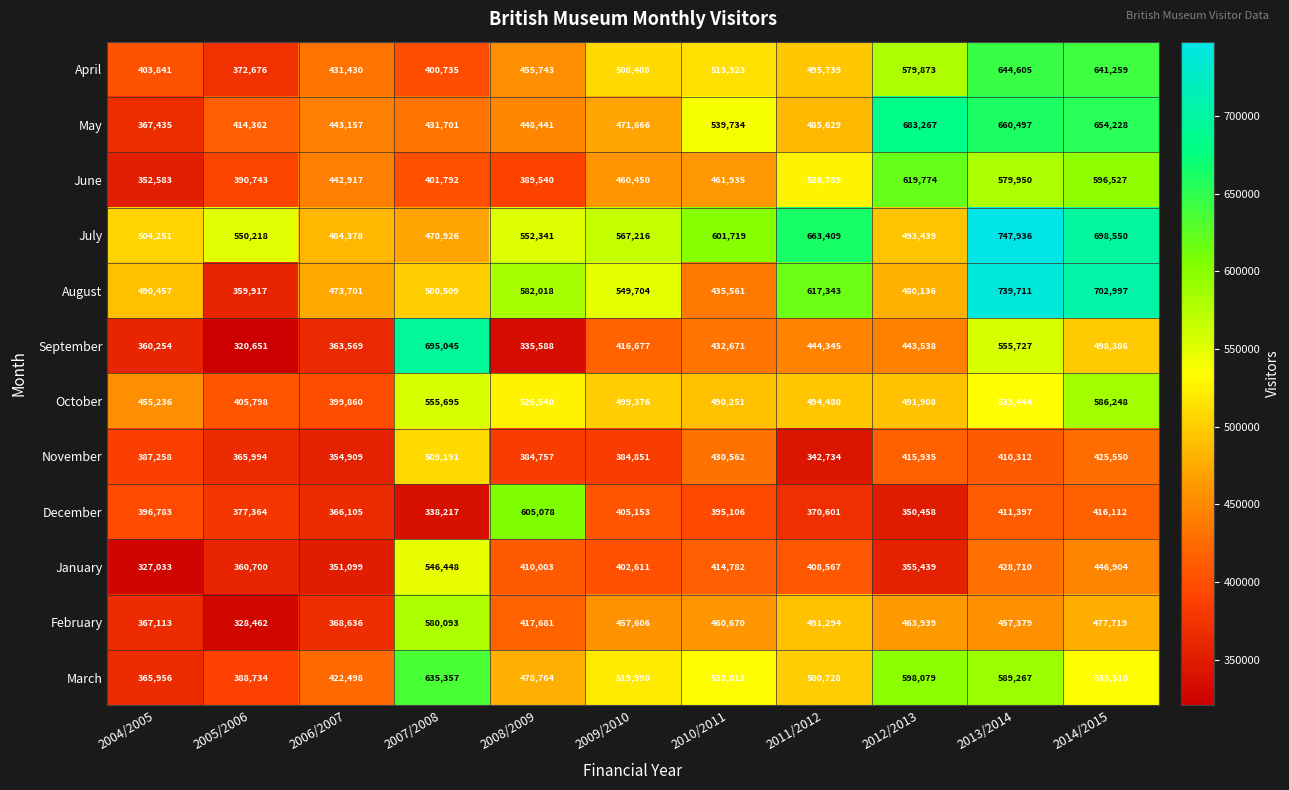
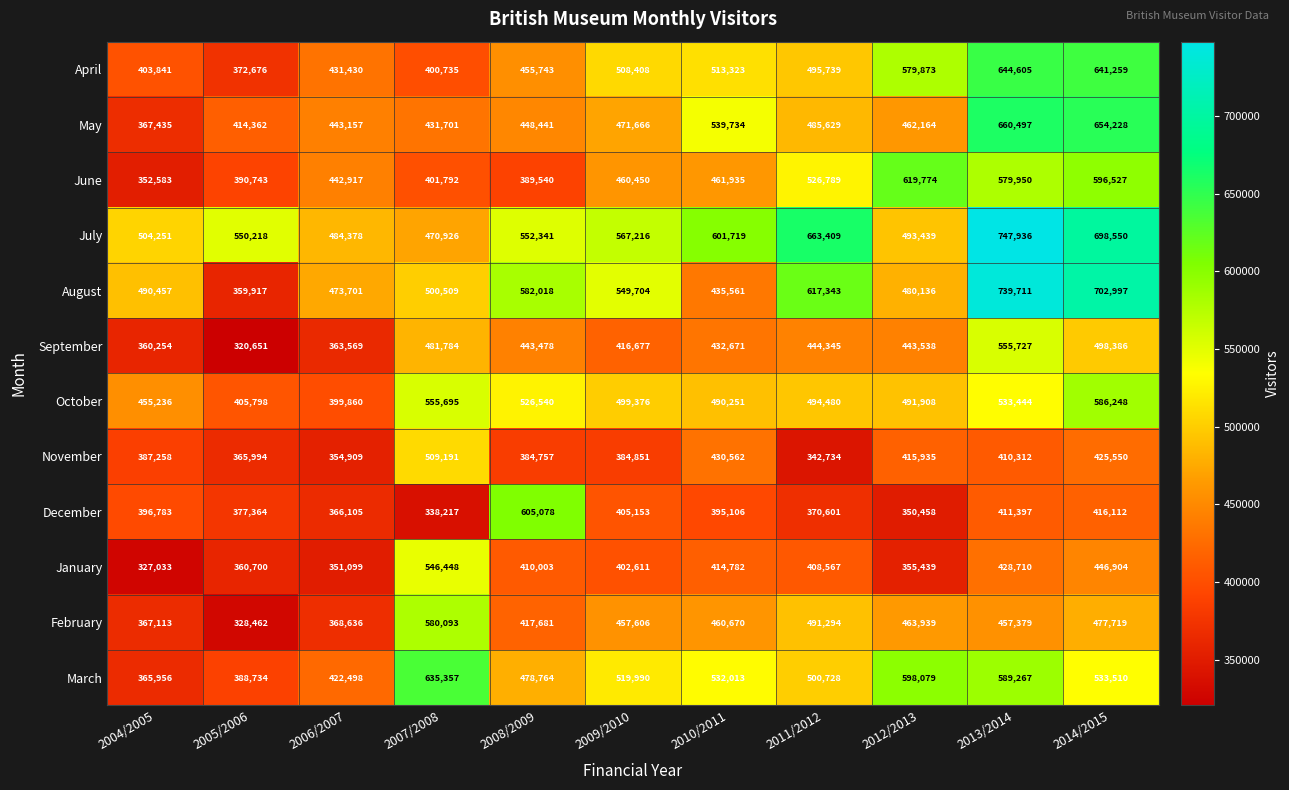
  {
    "April": {
      "2004/2005": "403,841",
      "2005/2006": "372,676",
      "2006/2007": "431,430",
      "2007/2008": "400,735",
      "2008/2009": "455,743",
      "2009/2010": "508,408",
      "2010/2011": "513,323",
      "2011/2012": "495,739",
      "2012/2013": "579,873",
      "2013/2014": "644,605",
      "2014/2015": "641,259"
    },
    "May": {
      "2004/2005": "367,435",
      "2005/2006": "414,362",
      "2006/2007": "443,157",
      "2007/2008": "431,701",
      "2008/2009": "448,441",
      "2009/2010": "471,666",
      "2010/2011": "539,734",
      "2011/2012": "485,629",
-     "2012/2013": "683,267",
+     "2012/2013": "462,164",
      "2013/2014": "660,497",
      "2014/2015": "654,228"
    },
    "June": {
      "2004/2005": "352,583",
      "2005/2006": "390,743",
      "2006/2007": "442,917",
      "2007/2008": "401,792",
      "2008/2009": "389,540",
      "2009/2010": "460,450",
      "2010/2011": "461,935",
      "2011/2012": "526,789",
      "2012/2013": "619,774",
      "2013/2014": "579,950",
      "2014/2015": "596,527"
    },
    "July": {
      "2004/2005": "504,251",
      "2005/2006": "550,218",
      "2006/2007": "484,378",
      "2007/2008": "470,926",
      "2008/2009": "552,341",
      "2009/2010": "567,216",
      "2010/2011": "601,719",
      "2011/2012": "663,409",
      "2012/2013": "493,439",
      "2013/2014": "747,936",
      "2014/2015": "698,550"
    },
    "August": {
      "2004/2005": "490,457",
      "2005/2006": "359,917",
      "2006/2007": "473,701",
      "2007/2008": "500,509",
      "2008/2009": "582,018",
      "2009/2010": "549,704",
      "2010/2011": "435,561",
      "2011/2012": "617,343",
      "2012/2013": "480,136",
      "2013/2014": "739,711",
      "2014/2015": "702,997"
    },
    "September": {
      "2004/2005": "360,254",
      "2005/2006": "320,651",
      "2006/2007": "363,569",
-     "2007/2008": "695,045",
-     "2008/2009": "335,588",
+     "2007/2008": "481,784",
+     "2008/2009": "443,478",
      "2009/2010": "416,677",
      "2010/2011": "432,671",
      "2011/2012": "444,345",
      "2012/2013": "443,538",
      "2013/2014": "555,727",
      "2014/2015": "498,386"
    },
    "October": {
      "2004/2005": "455,236",
      "2005/2006": "405,798",
      "2006/2007": "399,860",
      "2007/2008": "555,695",
      "2008/2009": "526,540",
      "2009/2010": "499,376",
      "2010/2011": "490,251",
      "2011/2012": "494,480",
      "2012/2013": "491,908",
      "2013/2014": "533,444",
      "2014/2015": "586,248"
    },
    "November": {
      "2004/2005": "387,258",
      "2005/2006": "365,994",
      "2006/2007": "354,909",
      "2007/2008": "509,191",
      "2008/2009": "384,757",
      "2009/2010": "384,851",
      "2010/2011": "430,562",
      "2011/2012": "342,734",
      "2012/2013": "415,935",
      "2013/2014": "410,312",
      "2014/2015": "425,550"
    },
    "December": {
      "2004/2005": "396,783",
      "2005/2006": "377,364",
      "2006/2007": "366,105",
      "2007/2008": "338,217",
      "2008/2009": "605,078",
      "2009/2010": "405,153",
      "2010/2011": "395,106",
      "2011/2012": "370,601",
      "2012/2013": "350,458",
      "2013/2014": "411,397",
      "2014/2015": "416,112"
    },
    "January": {
      "2004/2005": "327,033",
      "2005/2006": "360,700",
      "2006/2007": "351,099",
      "2007/2008": "546,448",
      "2008/2009": "410,003",
      "2009/2010": "402,611",
      "2010/2011": "414,782",
      "2011/2012": "408,567",
      "2012/2013": "355,439",
      "2013/2014": "428,710",
      "2014/2015": "446,904"
    },
    "February": {
      "2004/2005": "367,113",
      "2005/2006": "328,462",
      "2006/2007": "368,636",
      "2007/2008": "580,093",
      "2008/2009": "417,681",
      "2009/2010": "457,606",
      "2010/2011": "460,670",
      "2011/2012": "491,294",
      "2012/2013": "463,939",
      "2013/2014": "457,379",
      "2014/2015": "477,719"
    },
    "March": {
      "2004/2005": "365,956",
      "2005/2006": "388,734",
      "2006/2007": "422,498",
      "2007/2008": "635,357",
      "2008/2009": "478,764",
      "2009/2010": "519,990",
      "2010/2011": "532,013",
      "2011/2012": "500,728",
      "2012/2013": "598,079",
      "2013/2014": "589,267",
      "2014/2015": "533,510"
    }
  }
